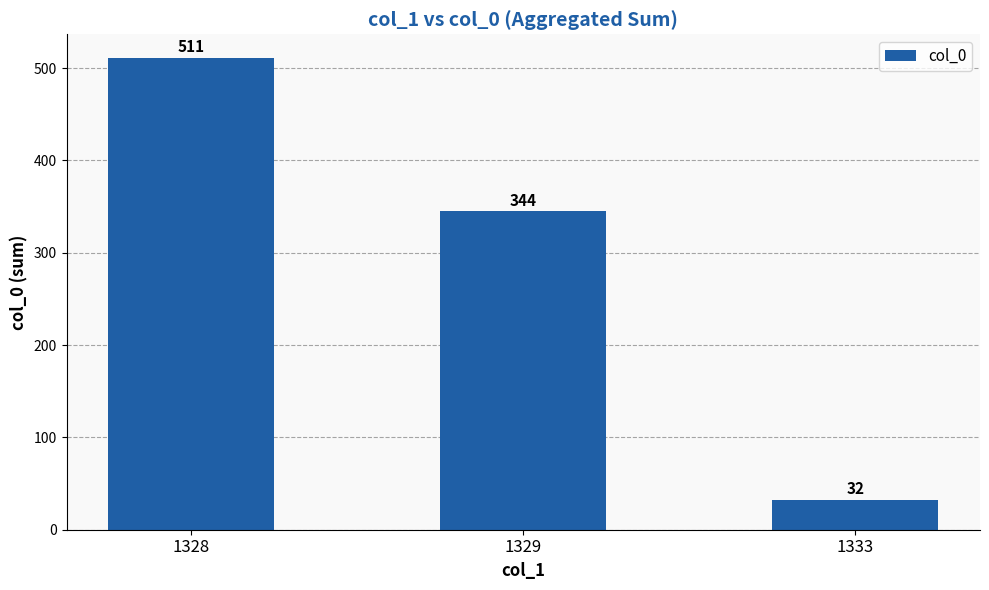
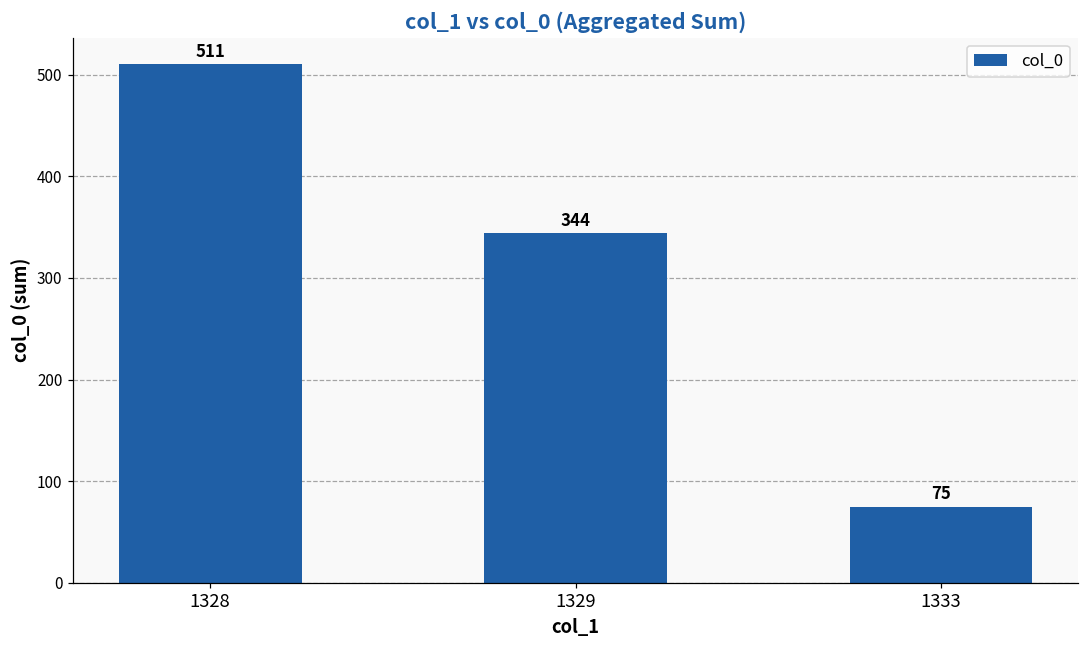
  {
    "1328": 511,
-   "1333": 32
+   "1333": 75
  }
